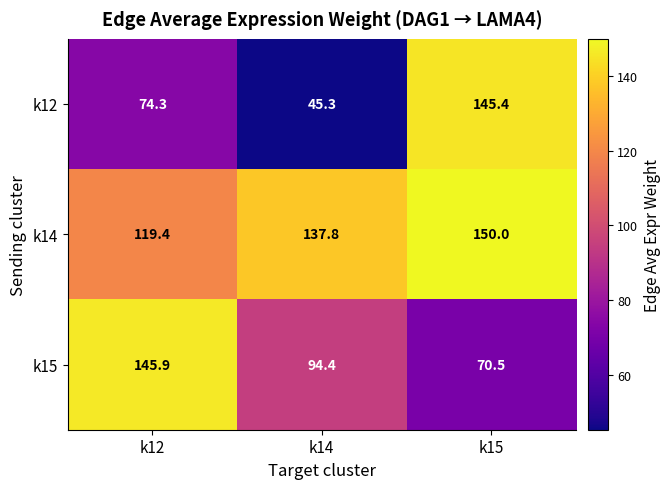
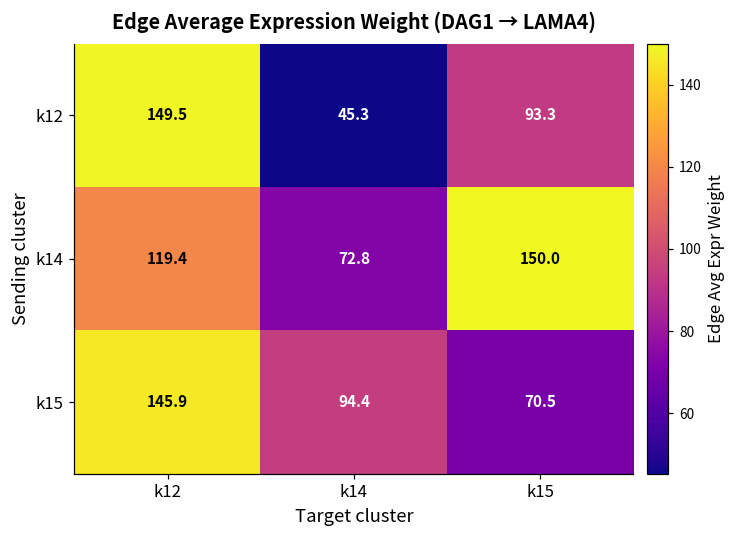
  {
    "k12": {
-     "k12": 74.3,
+     "k12": 149.5,
      "k14": 45.3,
-     "k15": 145.4
+     "k15": 93.3
    },
    "k14": {
      "k12": 119.4,
-     "k14": 137.8,
+     "k14": 72.8,
      "k15": 150.0
    },
    "k15": {
      "k12": 145.9,
      "k14": 94.4,
      "k15": 70.5
    }
  }
